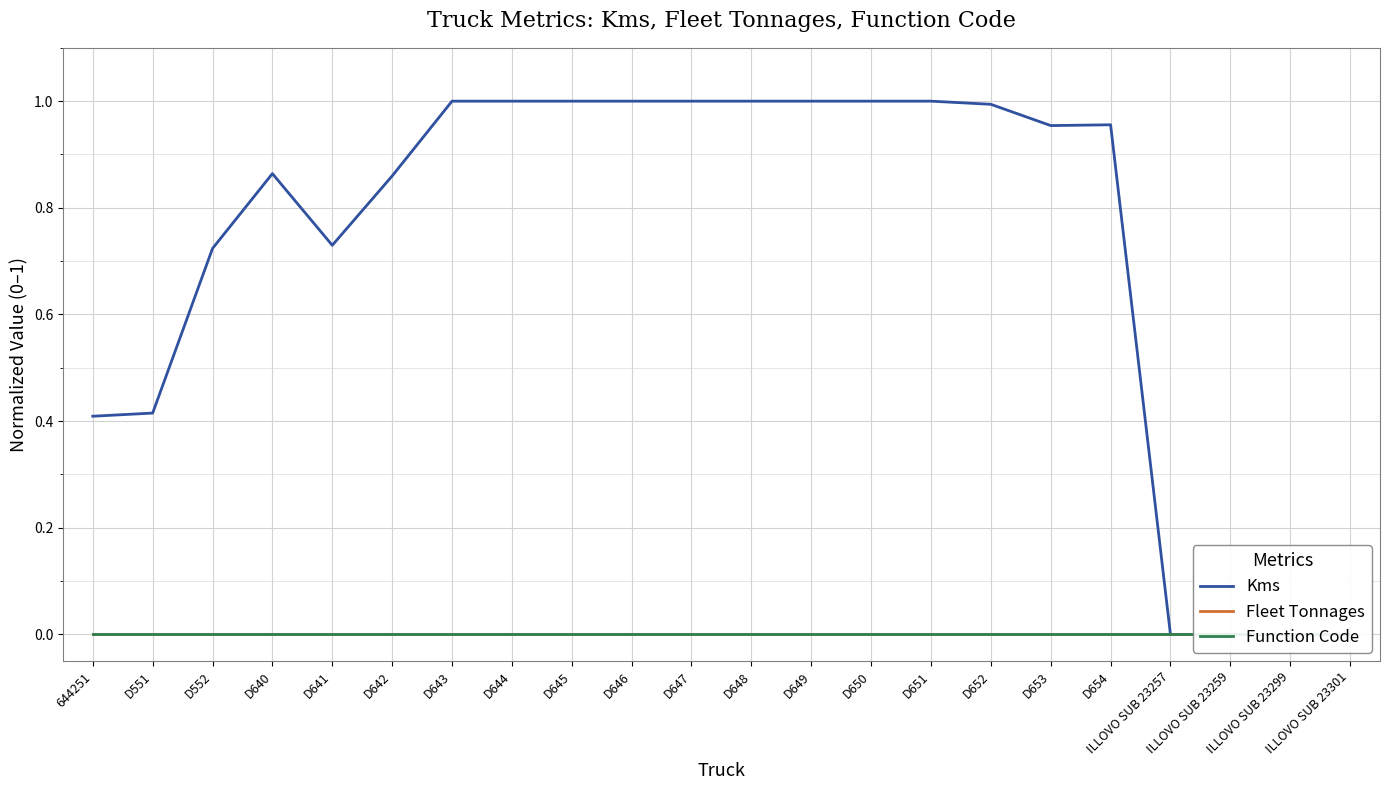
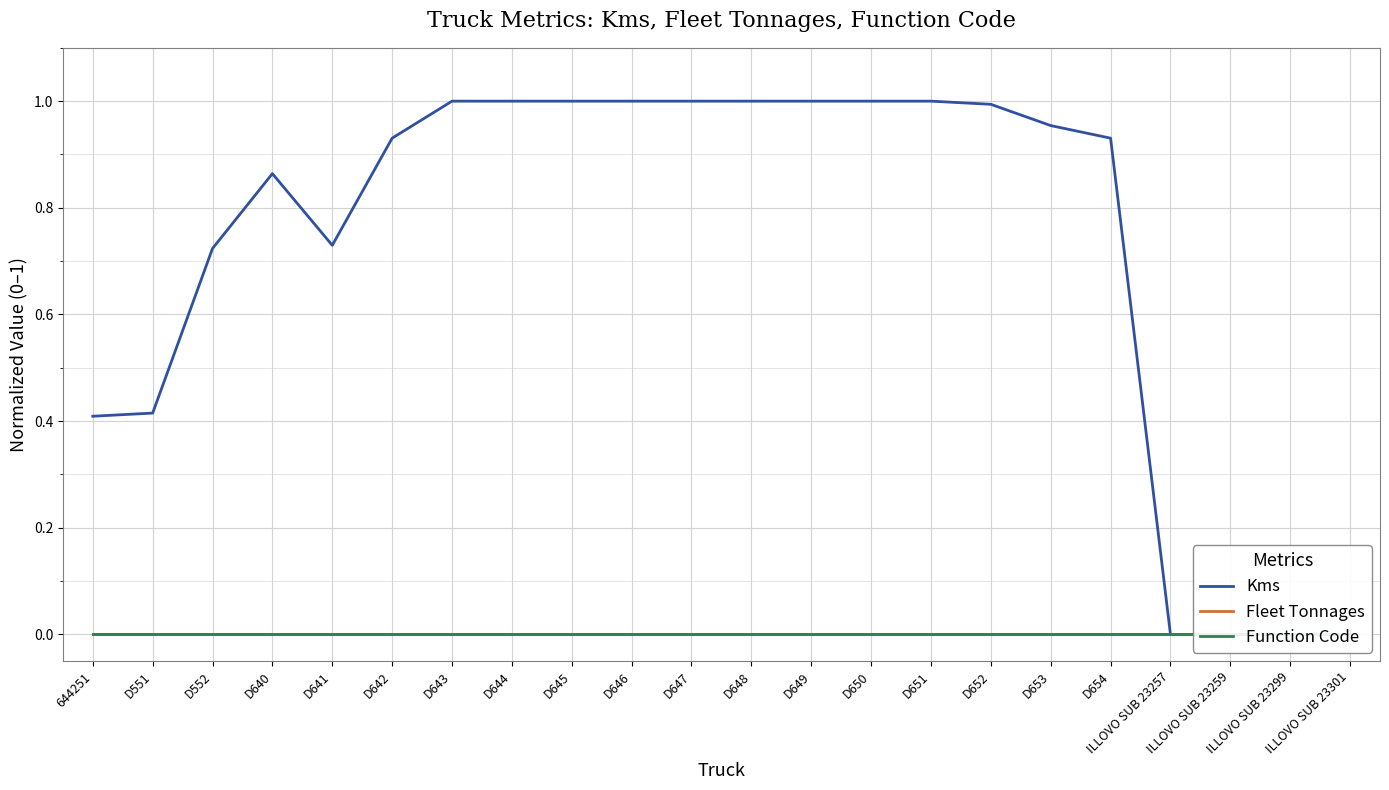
  {
    "Kms": {
      "644251": 0.41,
      "D551": 0.42,
      "D552": 0.72,
      "D640": 0.86,
      "D641": 0.73,
-     "D642": 0.86,
+     "D642": 0.93,
      "D643": 1.00,
      "D644": 1.00,
      "D645": 1.00,
      "D646": 1.00,
      "D647": 1.00,
      "D648": 1.00,
      "D649": 1.00,
      "D650": 1.00,
      "D651": 1.00,
      "D652": 0.99,
      "D653": 0.95,
-     "D654": 0.96
+     "D654": 0.93
    },
    "Function Code": {
      "644251": 0.00,
      "D551": 0.00,
      "D552": 0.00,
      "D640": 0.00,
      "D641": 0.00,
      "D642": 0.00,
      "D643": 0.00,
      "D644": 0.00,
      "D645": 0.00,
      "D646": 0.00,
      "D647": 0.00,
      "D648": 0.00,
      "D649": 0.00,
      "D650": 0.00,
      "D651": 0.00,
      "D652": 0.00,
      "D653": 0.00,
      "D654": 0.00
    }
  }
